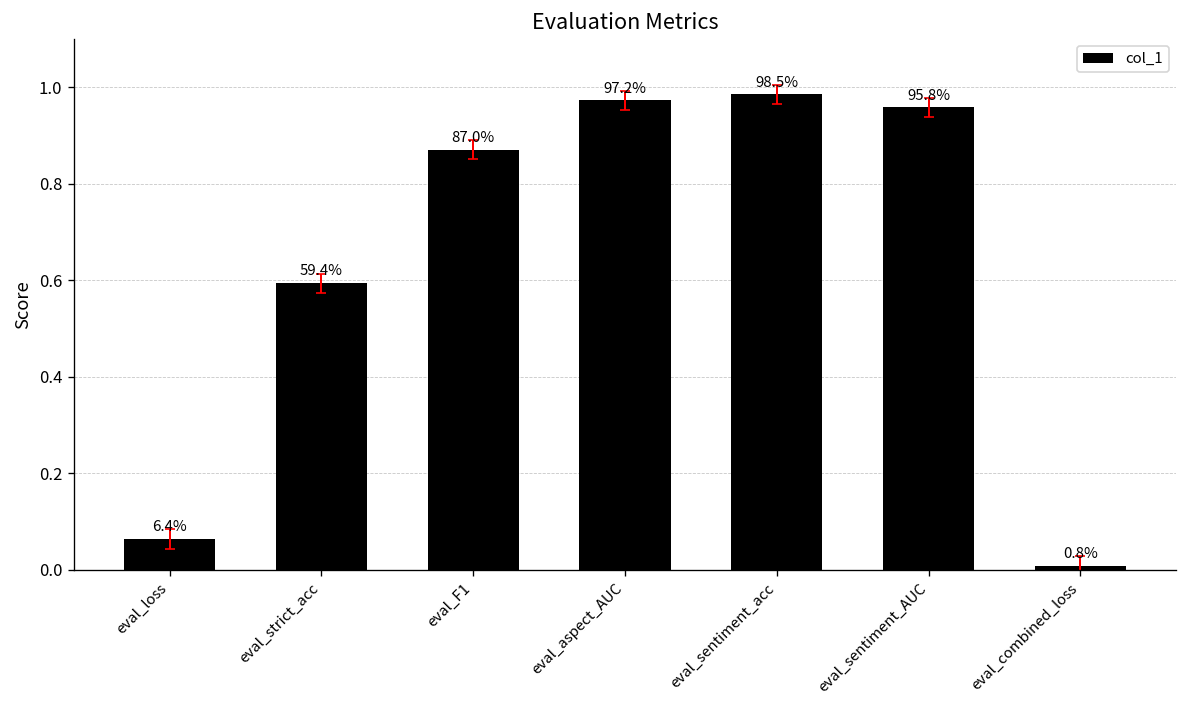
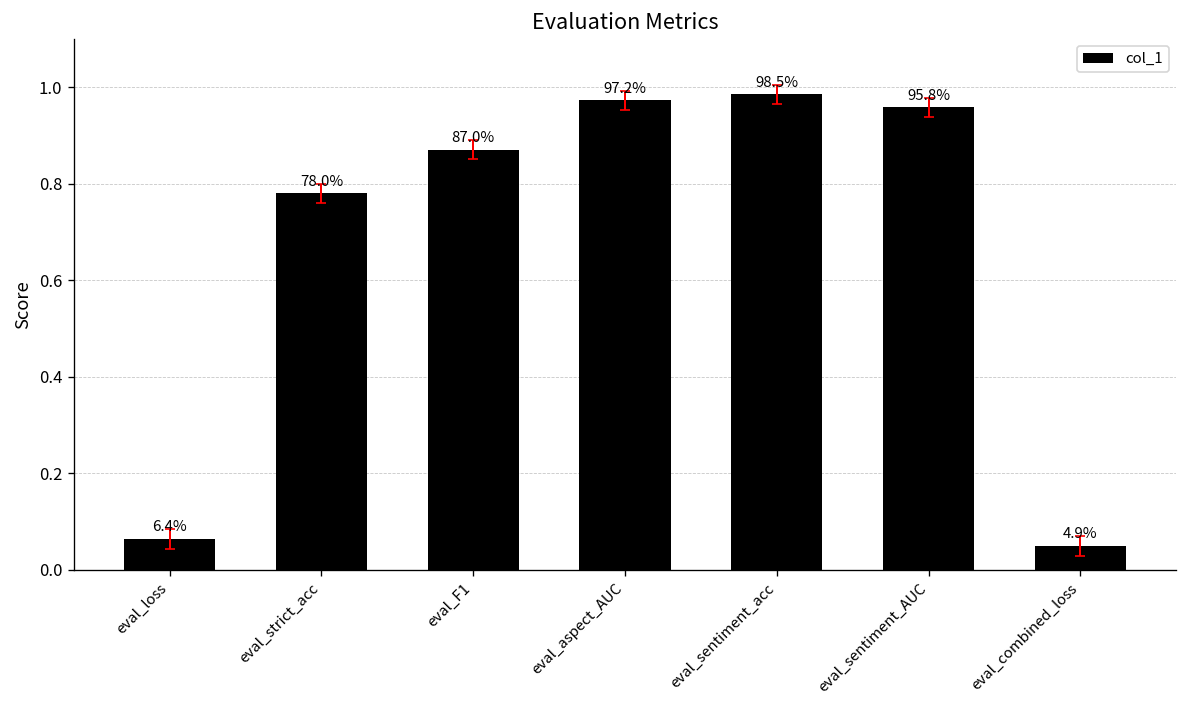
  {
    "col_1": {
-     "eval_strict_acc": "59.4%",
-     "eval_combined_loss": "0.8%"
+     "eval_strict_acc": "78.0%",
+     "eval_combined_loss": "4.9%"
    }
  }
